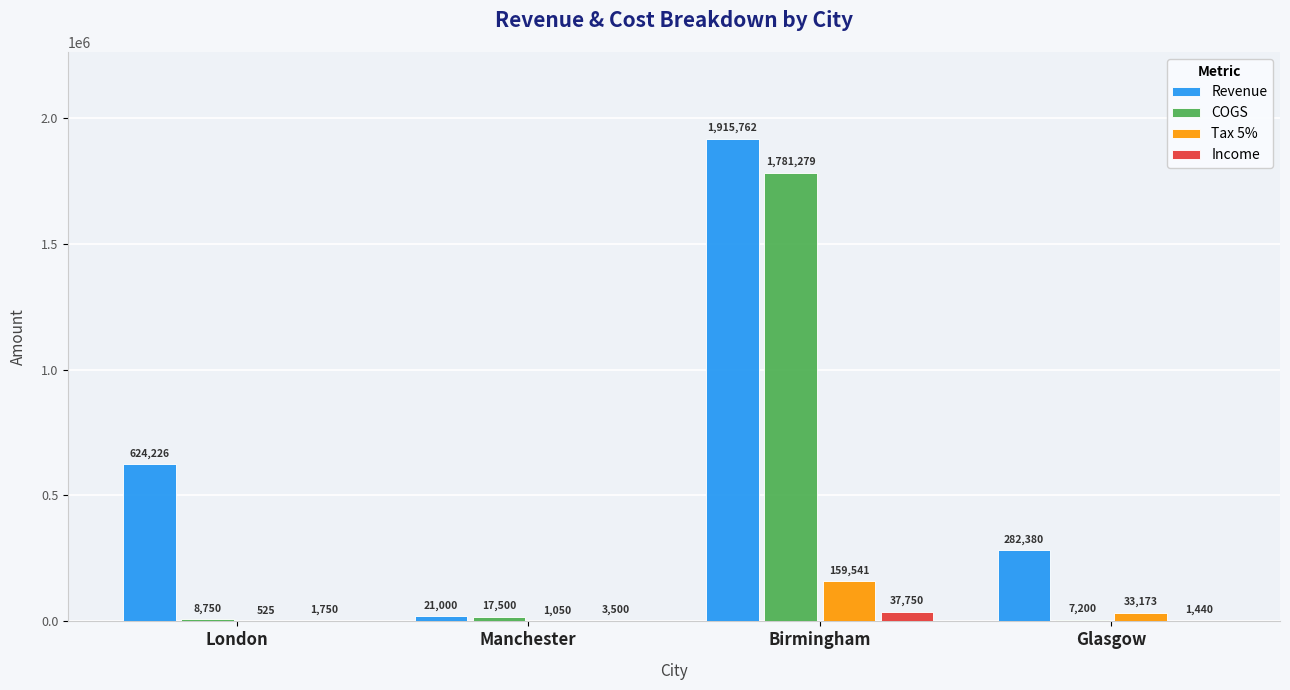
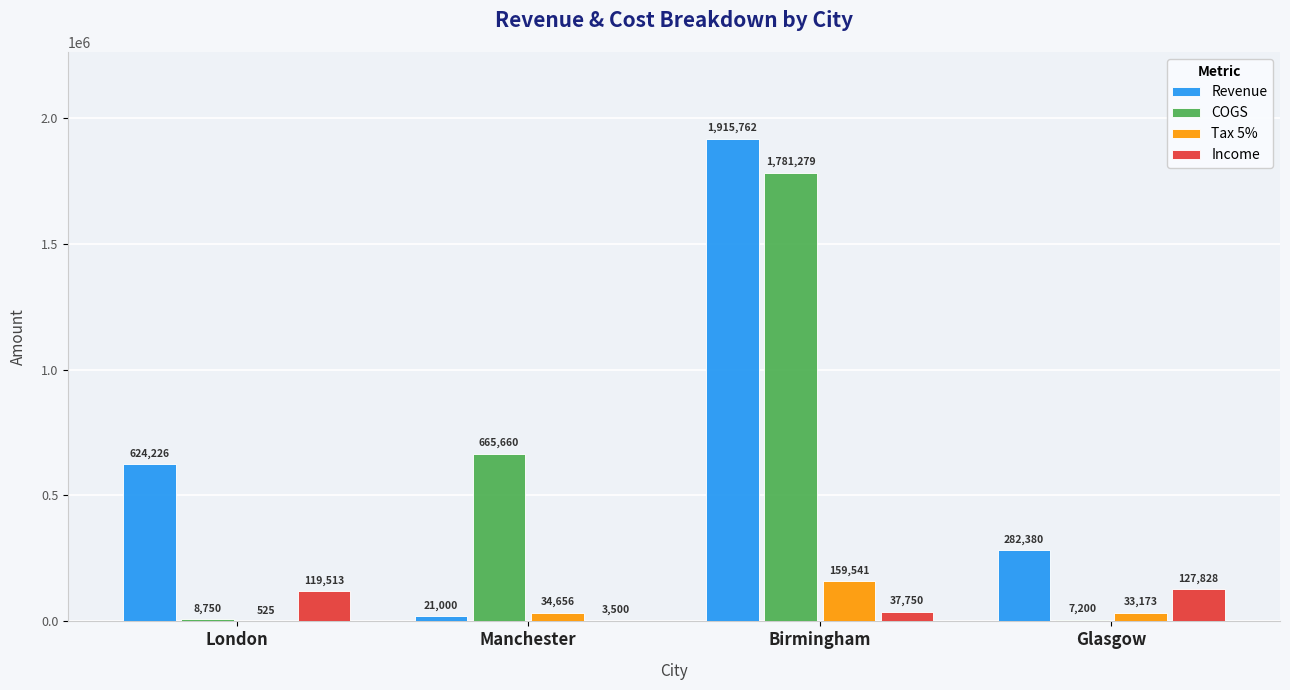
  {
    "Revenue": {
      "London": "624,226",
      "Manchester": "21,000",
      "Birmingham": "1,915,762",
      "Glasgow": "282,380"
    },
    "COGS": {
      "London": "8,750",
-     "Manchester": "17,500",
+     "Manchester": "665,660",
      "Birmingham": "1,781,279",
      "Glasgow": "7,200"
    },
    "Tax 5%": {
      "London": "525",
-     "Manchester": "1,050",
+     "Manchester": "34,656",
      "Birmingham": "159,541",
      "Glasgow": "33,173"
    },
    "Income": {
-     "London": "1,750",
+     "London": "119,513",
      "Manchester": "3,500",
      "Birmingham": "37,750",
-     "Glasgow": "1,440"
+     "Glasgow": "127,828"
    }
  }
